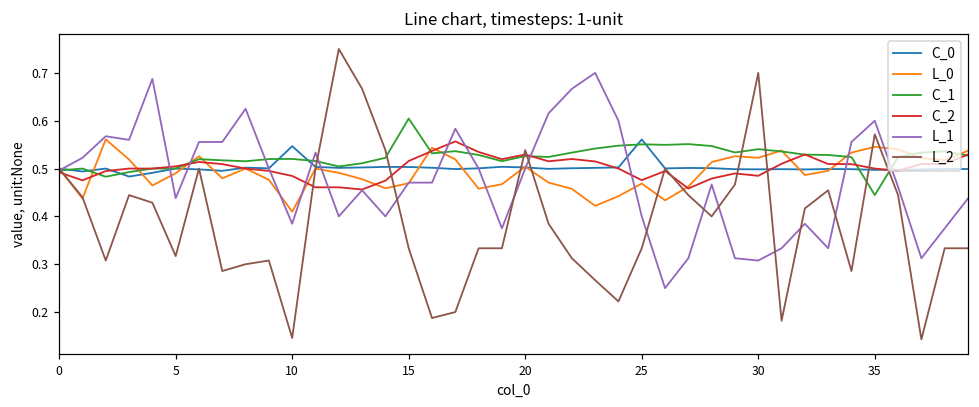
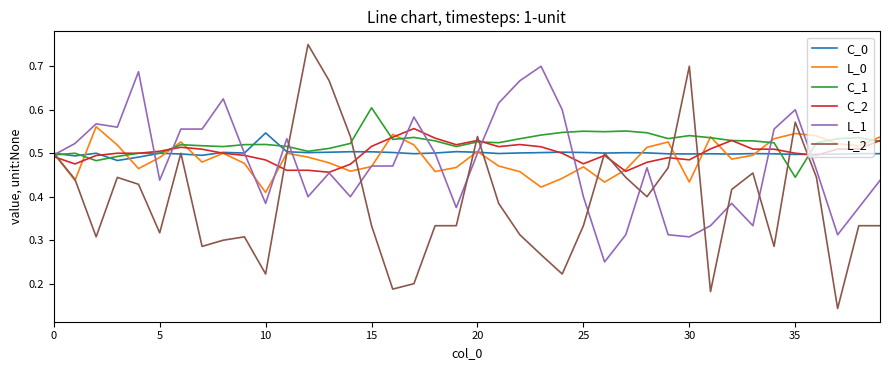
  {
    "C_0": {
      "10": 0.55,
      "15": 0.50,
-     "25": 0.56,
+     "25": 0.50,
      "30": 0.50
    },
    "L_0": {
      "5": 0.49,
      "10": 0.41,
      "25": 0.47,
-     "30": 0.52,
+     "30": 0.43,
      "35": 0.55
    },
    "C_1": {
      "10": 0.52,
      "15": 0.60,
      "25": 0.55,
      "30": 0.54,
      "35": 0.44
    },
    "C_2": {
      "10": 0.48,
      "15": 0.52,
      "25": 0.48,
      "30": 0.48
    },
    "L_1": {
      "5": 0.44,
      "10": 0.38,
      "25": 0.40,
      "30": 0.31,
      "35": 0.60
    },
    "L_2": {
      "5": 0.32,
-     "10": 0.15,
+     "10": 0.22,
      "15": 0.33,
      "20": 0.54,
      "25": 0.33,
      "30": 0.70,
      "35": 0.57
    }
  }
